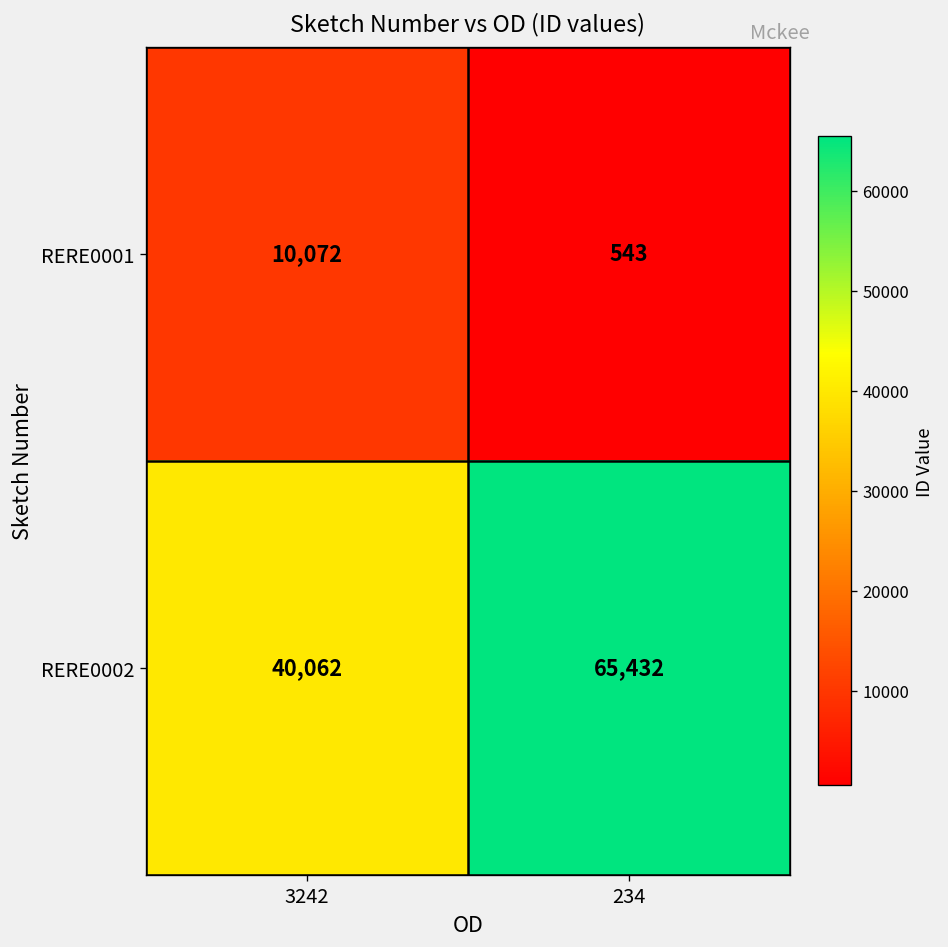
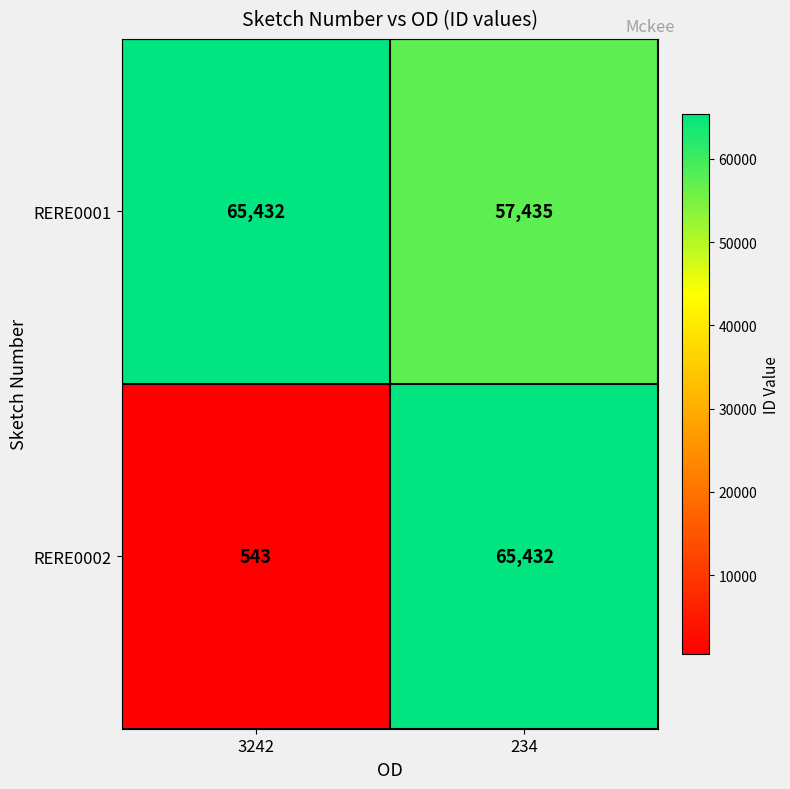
  {
    "RERE0001": {
-     "3242": "10,072",
-     "234": "543"
+     "3242": "65,432",
+     "234": "57,435"
    },
    "RERE0002": {
-     "3242": "40,062",
+     "3242": "543",
      "234": "65,432"
    }
  }
